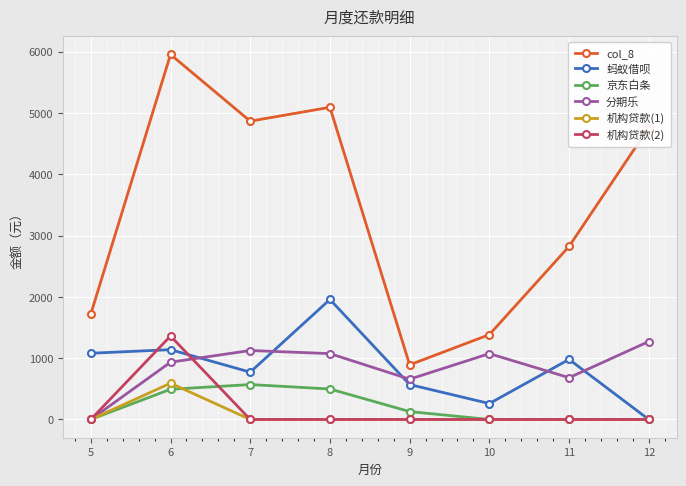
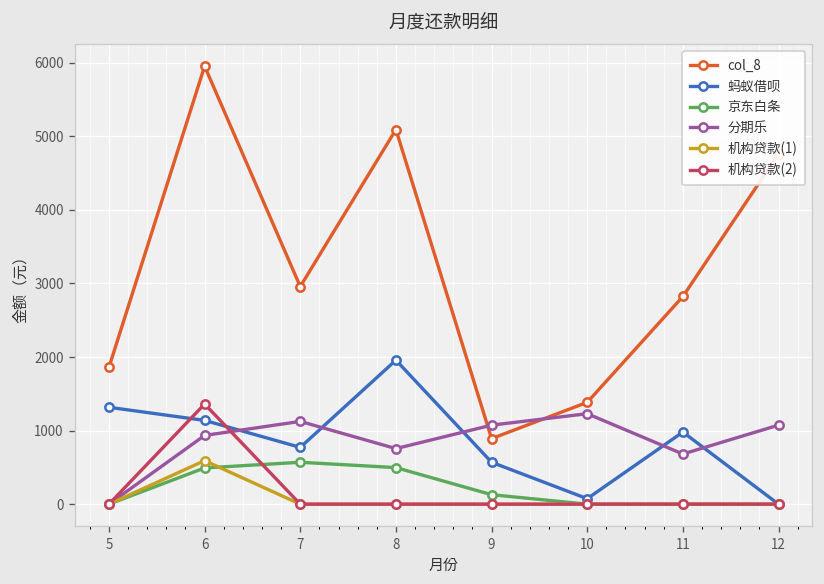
  {
    "col_8": {
-     "5": 1700,
+     "5": 1900,
      "6": 6000,
-     "7": 4900,
+     "7": 3000,
      "8": 5100,
      "9": 900,
      "10": 1400,
      "11": 2800
    },
    "蚂蚁借呗": {
-     "5": 1100,
+     "5": 1300,
      "6": 1100,
      "7": 800,
      "8": 2000,
      "9": 600,
-     "10": 300,
+     "10": 100,
      "11": 1000
    },
    "京东白条": {
      "6": 500,
      "7": 600,
      "8": 500,
      "9": 100
    },
    "分期乐": {
      "6": 900,
      "7": 1100,
-     "8": 1100,
-     "9": 700,
-     "10": 1100,
+     "8": 800,
+     "9": 1100,
+     "10": 1200,
      "11": 700,
-     "12": 1300
+     "12": 1100
    },
    "机构贷款(1)": {
      "6": 600
    },
    "机构贷款(2)": {
      "6": 1400
    }
  }
